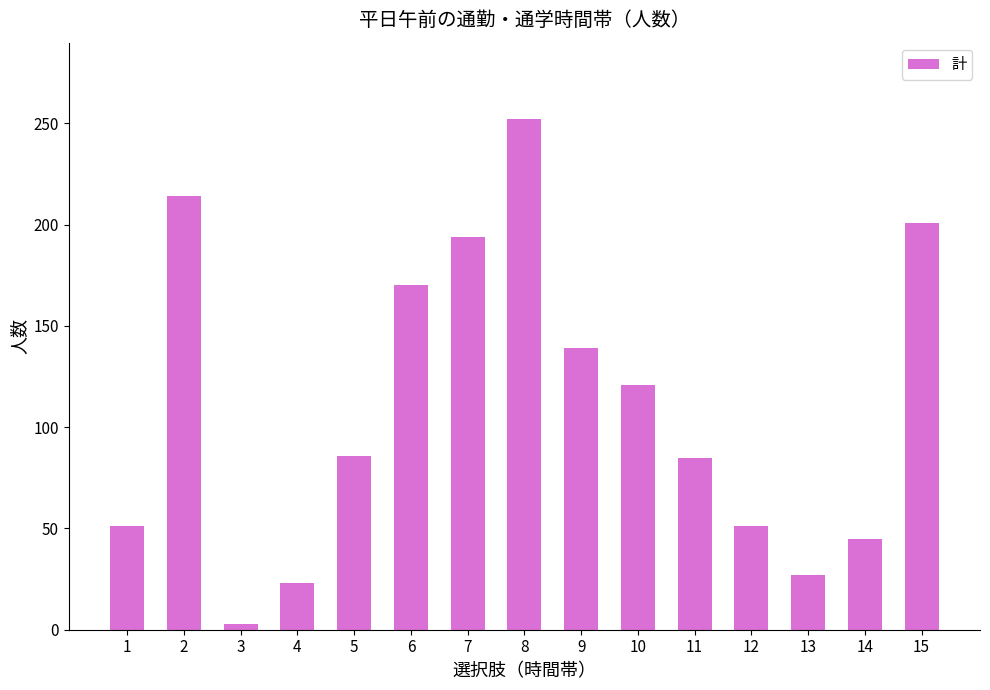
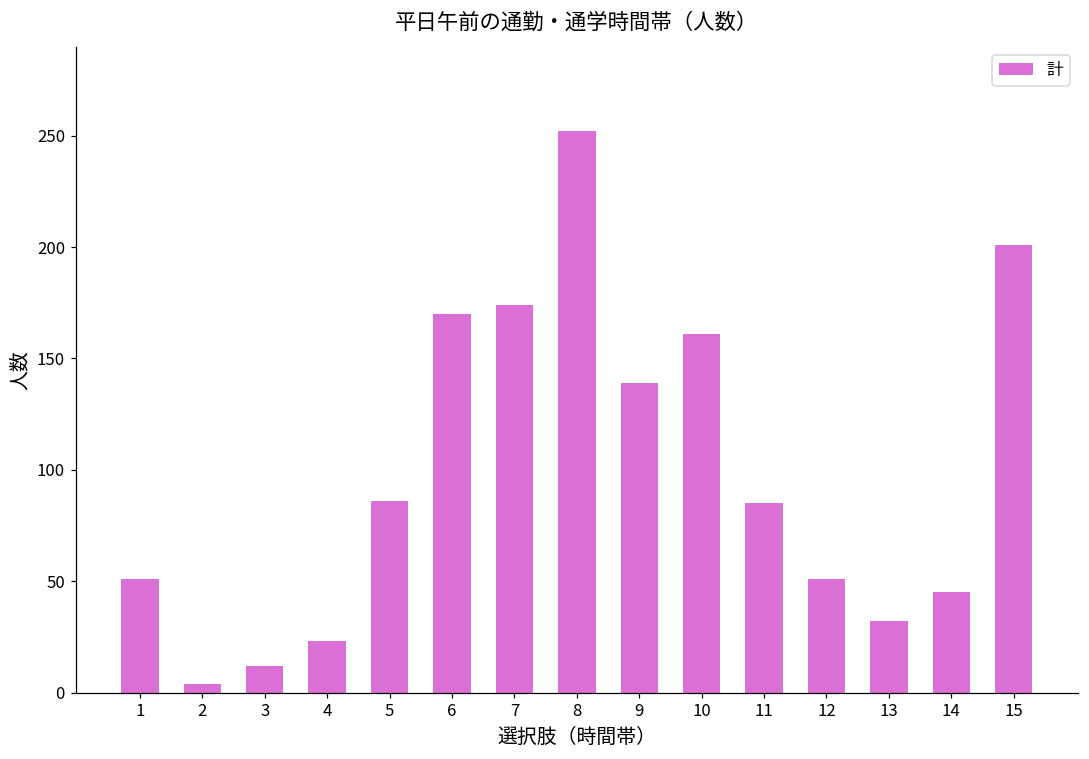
  {
    "1": 51,
-   "2": 214,
-   "3": 3,
+   "2": 4,
+   "3": 12,
    "4": 23,
    "5": 86,
    "6": 170,
-   "7": 194,
+   "7": 174,
    "8": 252,
    "9": 139,
-   "10": 121,
+   "10": 161,
    "11": 85,
    "12": 51,
-   "13": 27,
+   "13": 32,
    "14": 45,
    "15": 201
  }
